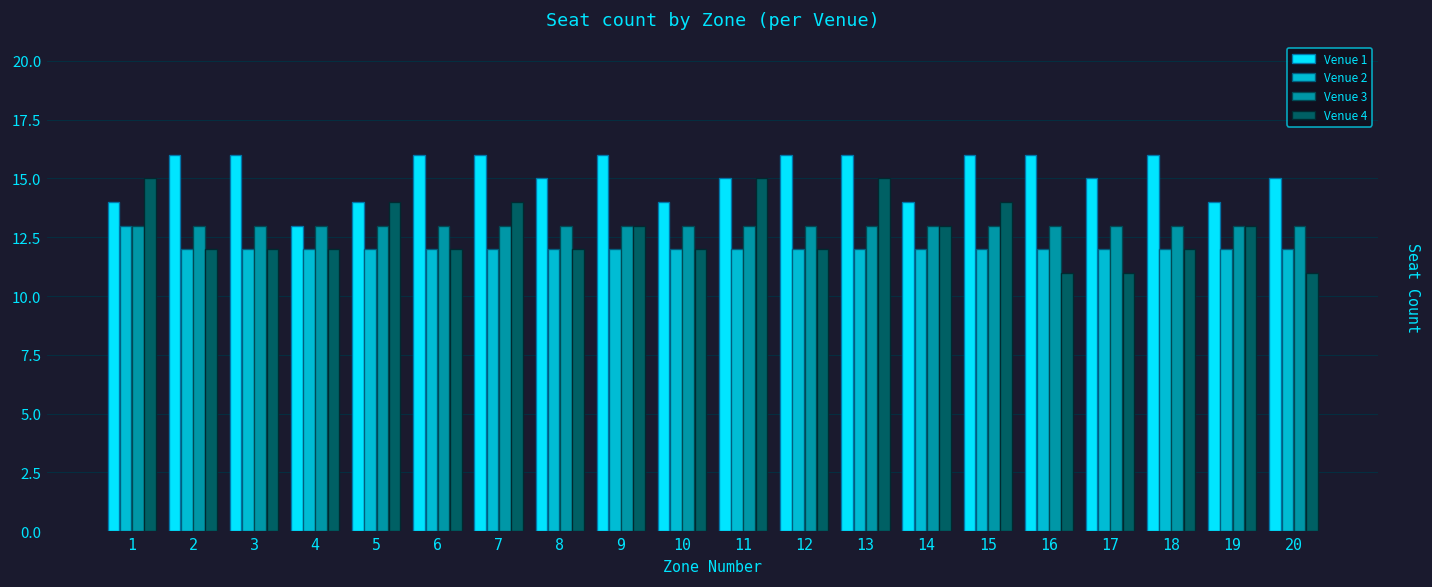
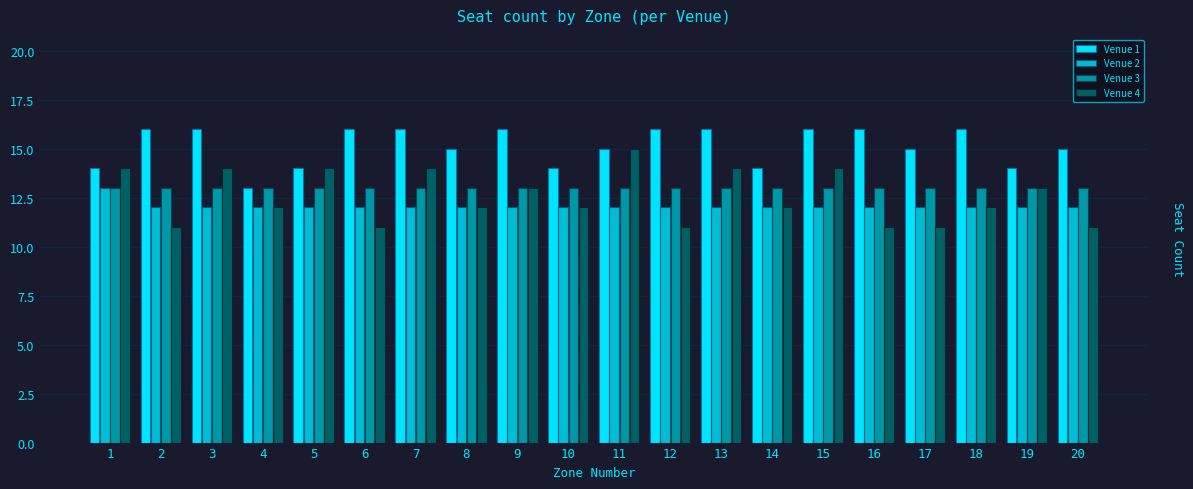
  {
    "Venue 4": {
-     "1": 15,
-     "2": 12,
-     "3": 12,
+     "1": 14,
+     "2": 11,
+     "3": 14,
      "4": 12,
      "5": 14,
-     "6": 12,
+     "6": 11,
      "7": 14,
      "8": 12,
      "9": 13,
      "10": 12,
      "11": 15,
-     "12": 12,
-     "13": 15,
-     "14": 13,
+     "12": 11,
+     "13": 14,
+     "14": 12,
      "15": 14,
      "16": 11,
      "17": 11,
      "18": 12,
      "19": 13,
      "20": 11
    }
  }
